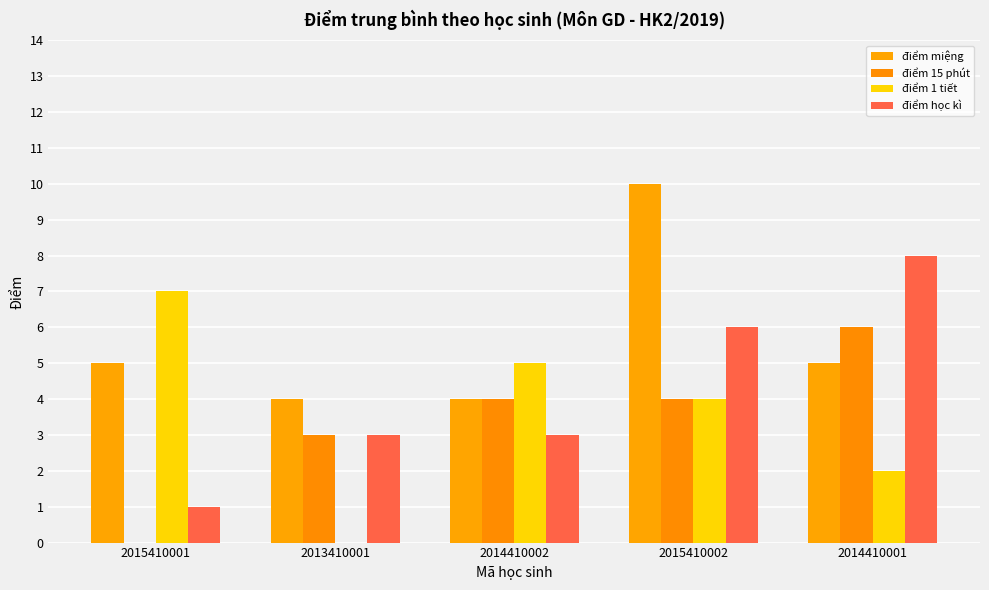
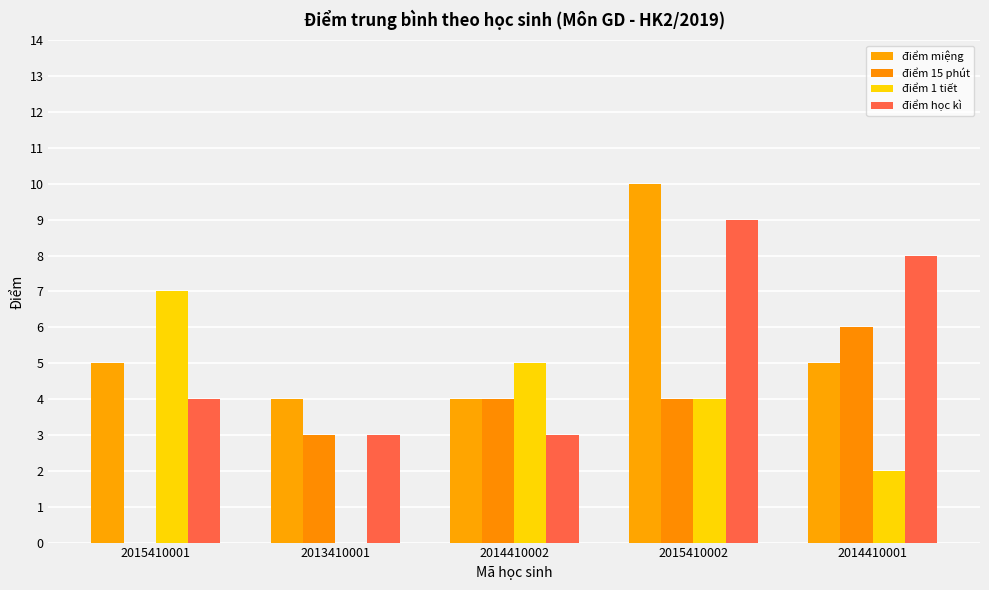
  {
    "điểm học kì": {
-     "2015410001": 1,
+     "2015410001": 4,
      "2013410001": 3,
      "2014410002": 3,
-     "2015410002": 6,
+     "2015410002": 9,
      "2014410001": 8
    }
  }
